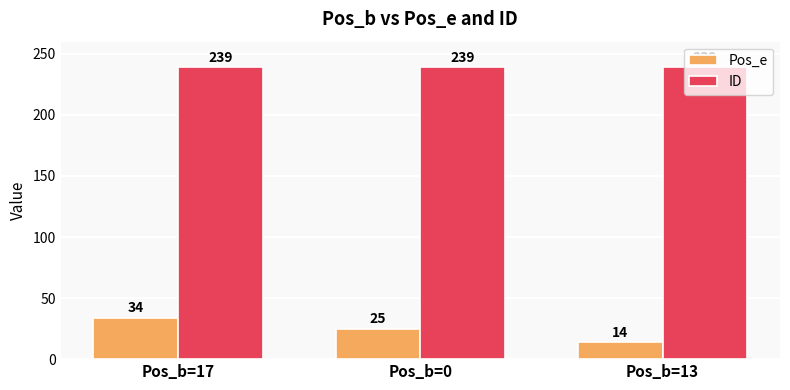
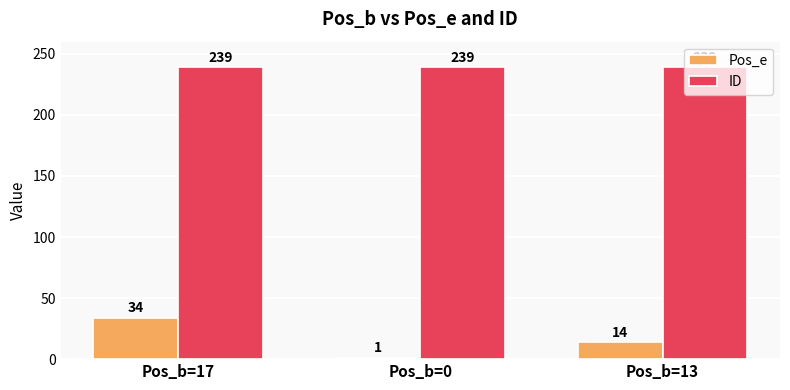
  {
    "Pos_e": {
      "Pos_b=17": 34,
-     "Pos_b=0": 25,
+     "Pos_b=0": 1,
      "Pos_b=13": 14
    },
    "ID": {
      "Pos_b=17": 239,
      "Pos_b=0": 239
    }
  }
